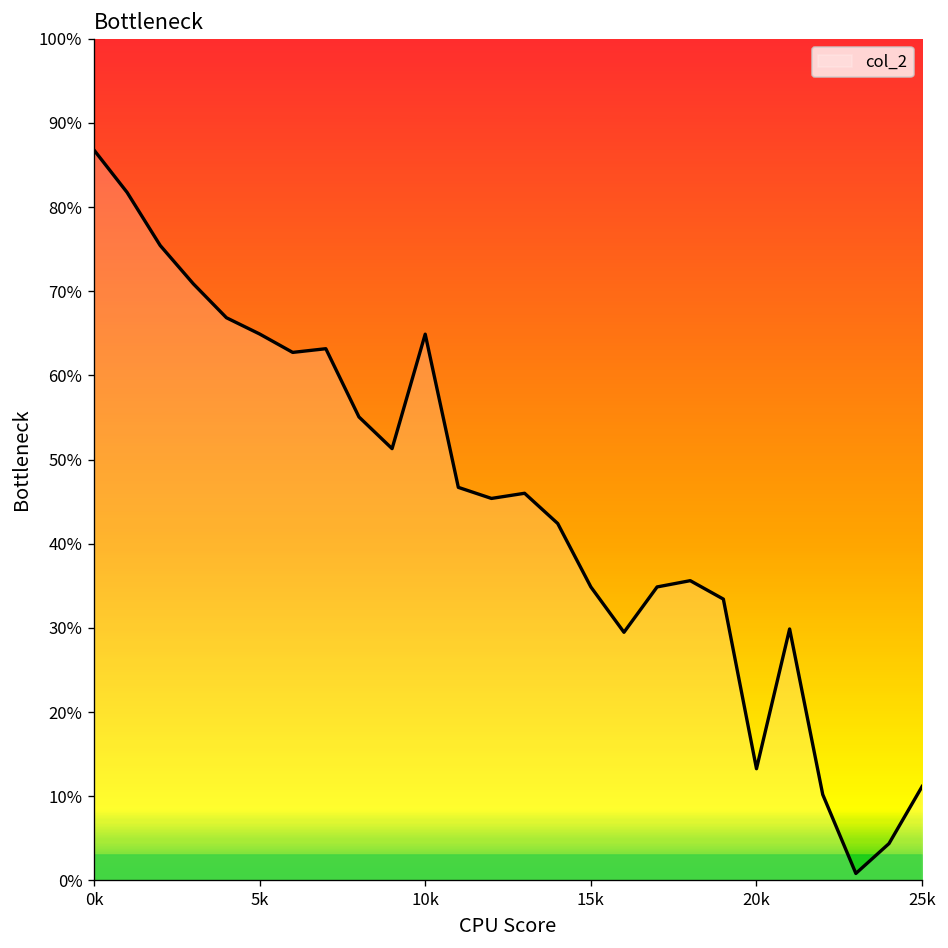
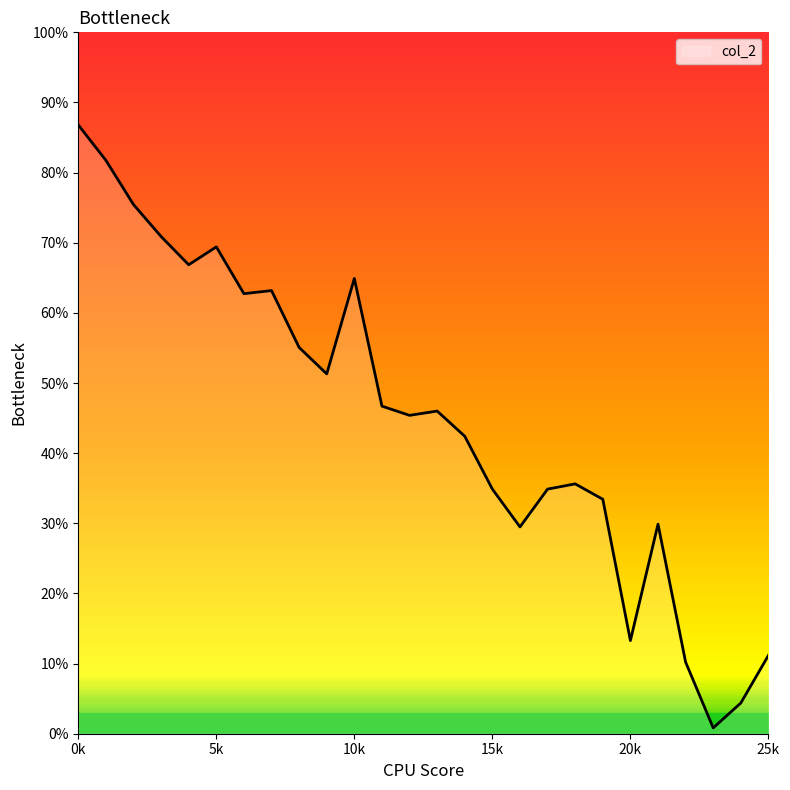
  {
    "col_2": {
      "0k": "87%",
-     "5k": "65%",
+     "5k": "69%",
      "10k": "65%",
      "15k": "35%",
      "20k": "13%",
      "25k": "11%"
    }
  }
